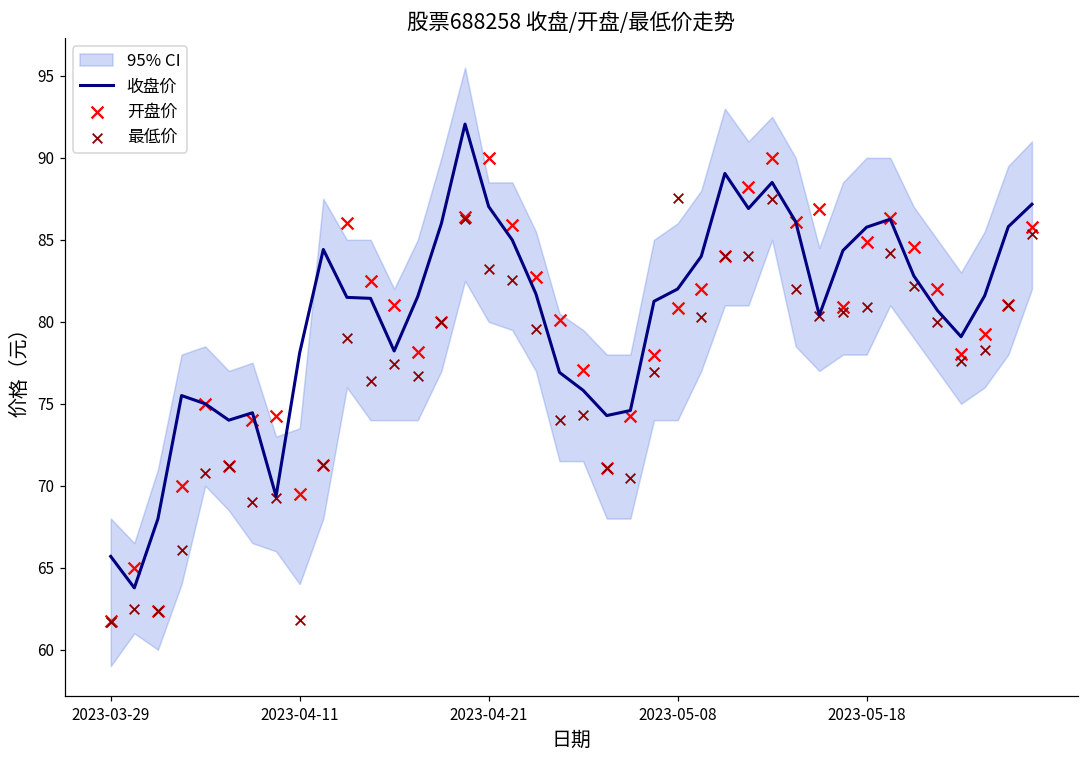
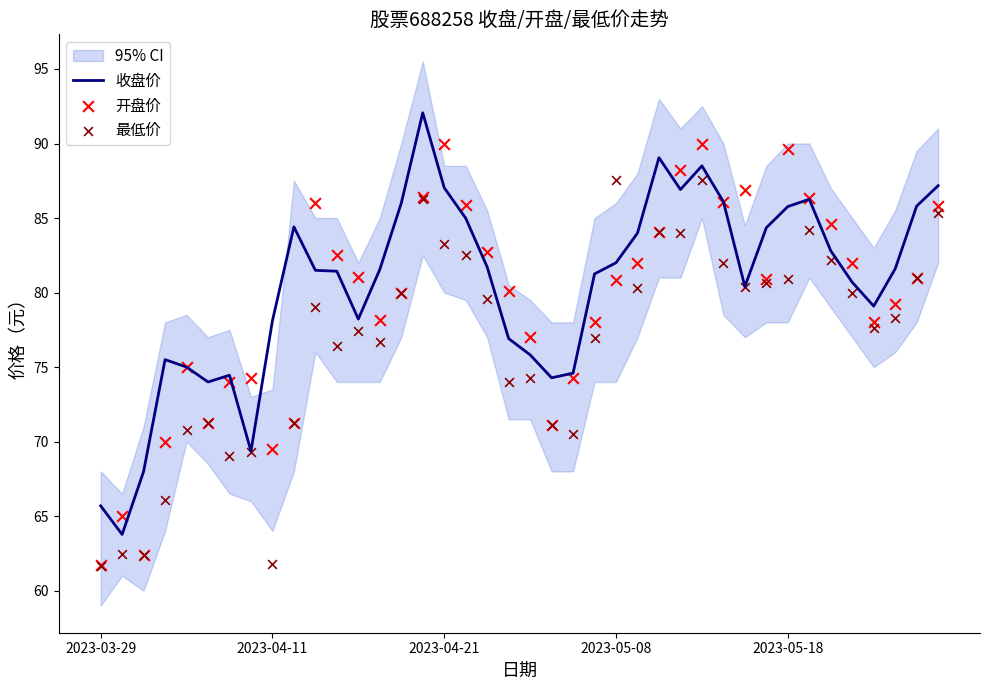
  {
    "收盘价": {
      "2023-03-29": 65.7,
      "2023-04-11": 78.1,
      "2023-04-21": 87.0,
      "2023-05-08": 82.0,
      "2023-05-18": 85.8
    },
    "开盘价": {
-     "2023-05-18": 84.9
+     "2023-05-18": 89.6
    }
  }
